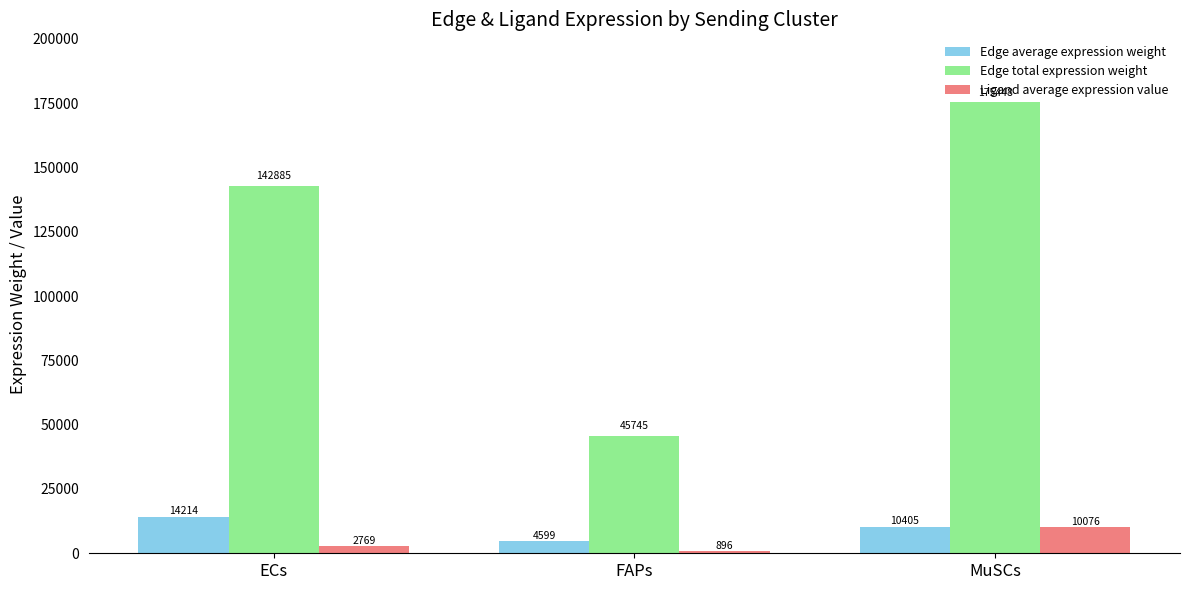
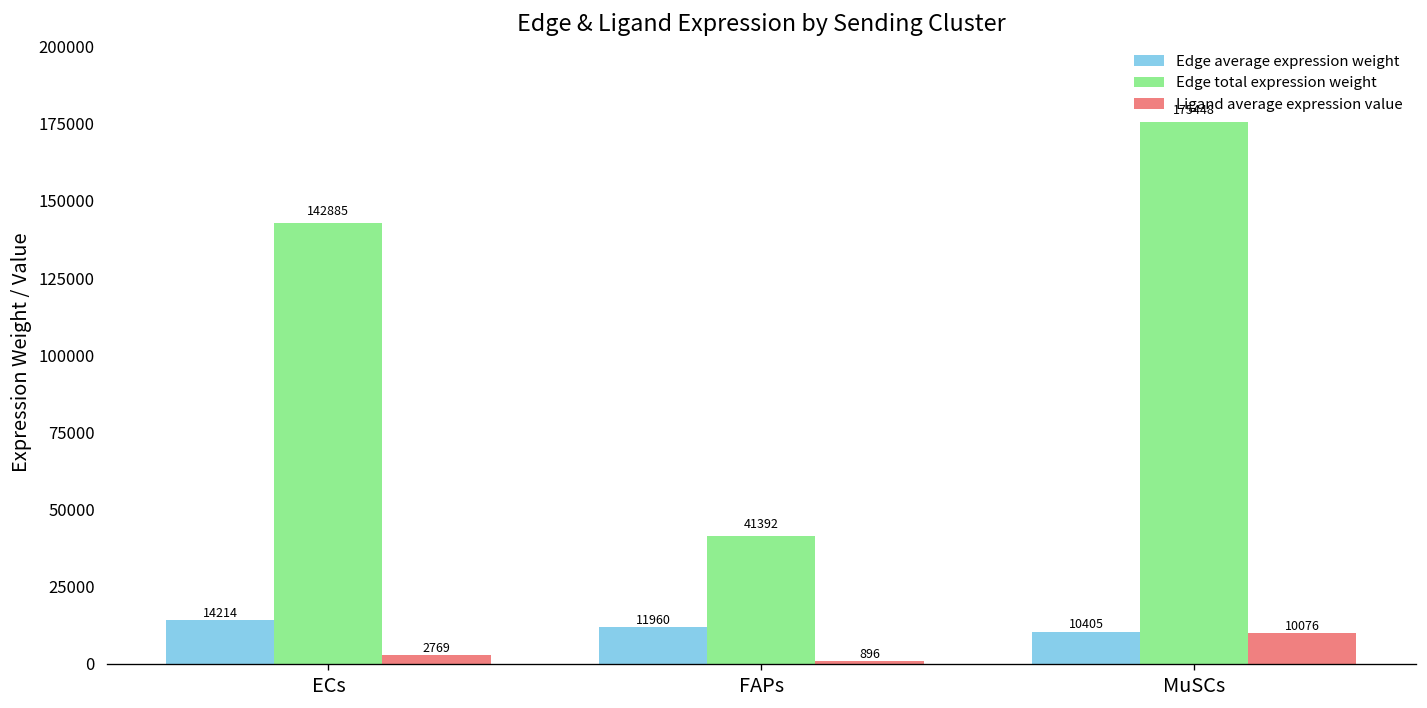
  {
    "Edge average expression weight": {
      "ECs": 14214,
-     "FAPs": 4599,
+     "FAPs": 11960,
      "MuSCs": 10405
    },
    "Edge total expression weight": {
      "ECs": 142885,
-     "FAPs": 45745,
+     "FAPs": 41392,
      "MuSCs": 175448
    },
    "Ligand average expression value": {
      "ECs": 2769,
      "FAPs": 896,
      "MuSCs": 10076
    }
  }
